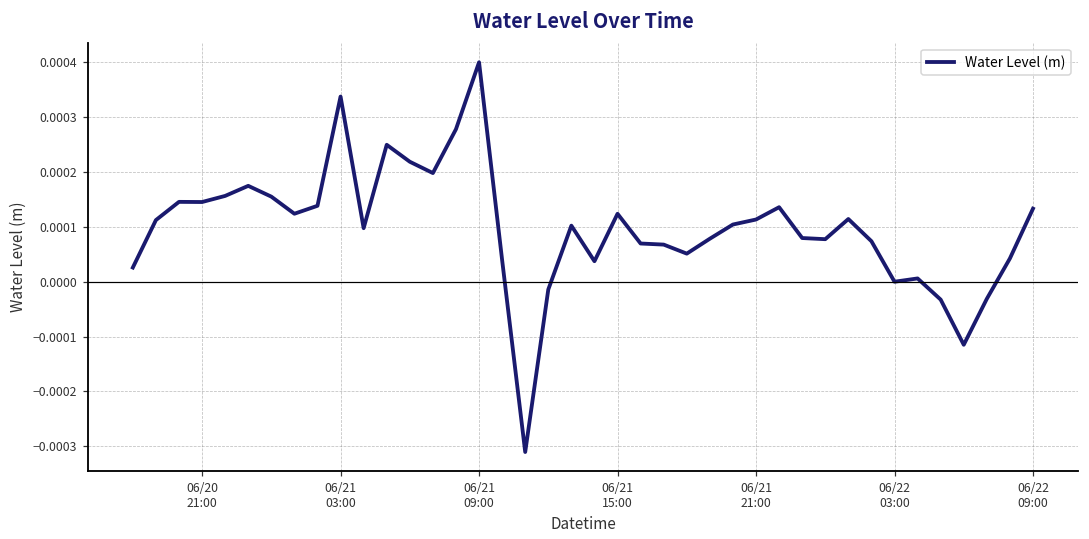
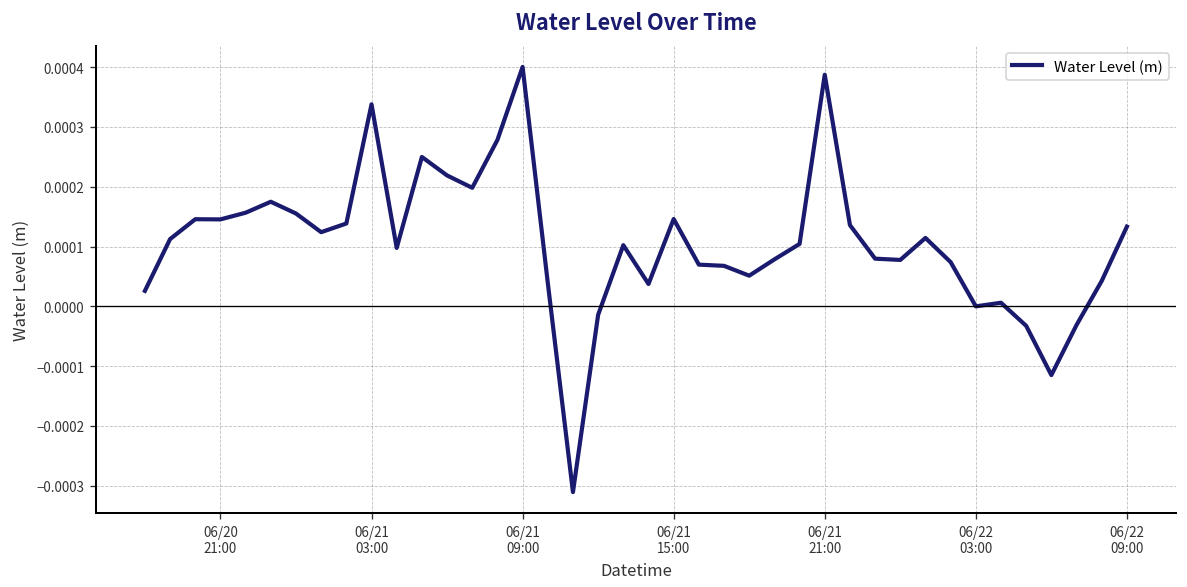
  {
    "06/20 21:00": 0.00015,
    "06/21 03:00": 0.00034,
    "06/21 09:00": 0.00040,
-   "06/21 15:00": 0.00012,
-   "06/21 21:00": 0.00011,
+   "06/21 15:00": 0.00015,
+   "06/21 21:00": 0.00039,
    "06/22 03:00": 0.00000,
    "06/22 09:00": 0.00013
  }
